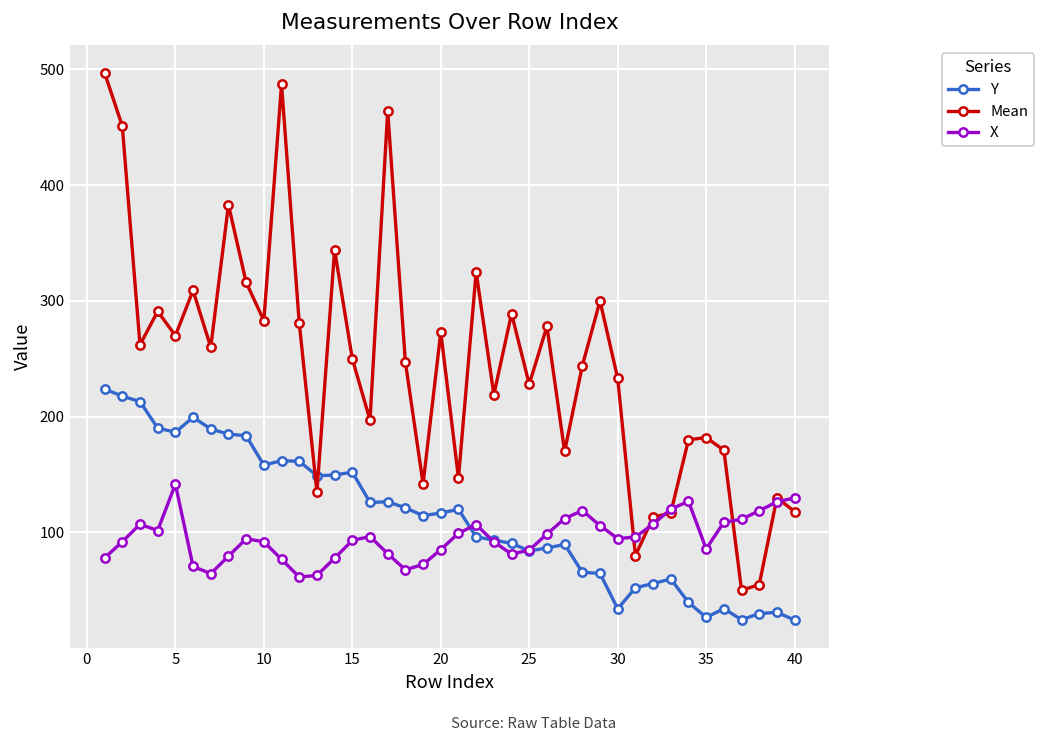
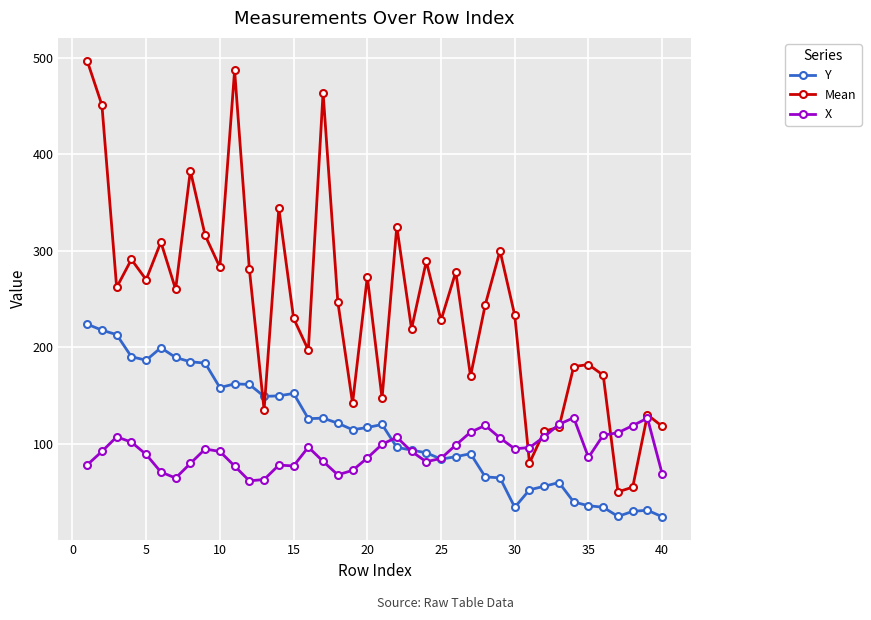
  {
    "Y": {
      "5": 190,
      "10": 160,
      "15": 150,
      "20": 120,
      "30": 30,
-     "35": 30,
+     "35": 40,
      "40": 20
    },
    "Mean": {
      "5": 270,
      "10": 280,
-     "15": 250,
+     "15": 230,
      "20": 270,
      "25": 230,
      "30": 230,
      "35": 180,
      "40": 120
    },
    "X": {
-     "5": 140,
+     "5": 90,
      "10": 90,
-     "15": 90,
+     "15": 80,
      "20": 90,
      "30": 90,
      "35": 90,
-     "40": 130
+     "40": 70
    }
  }
